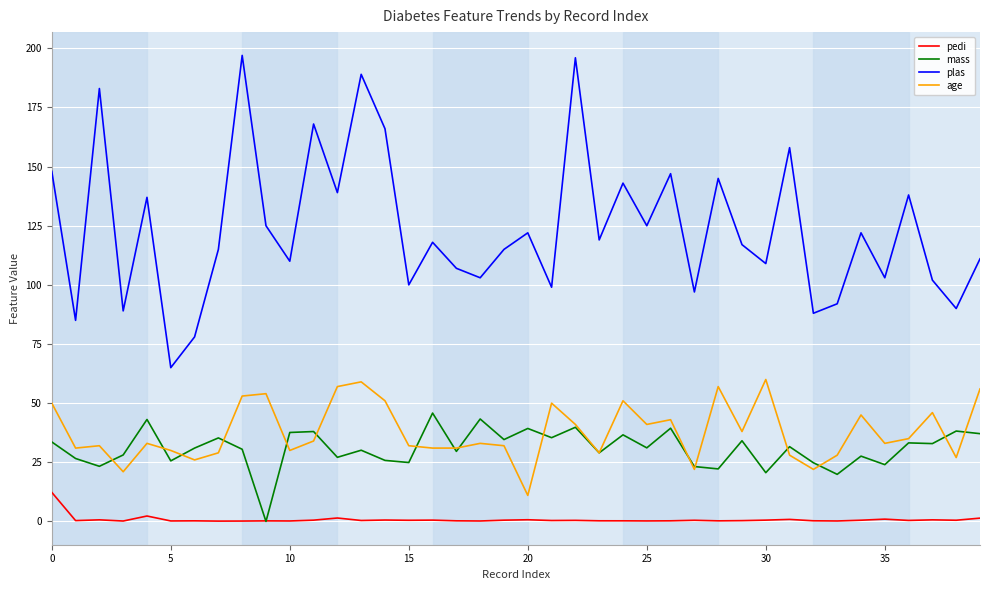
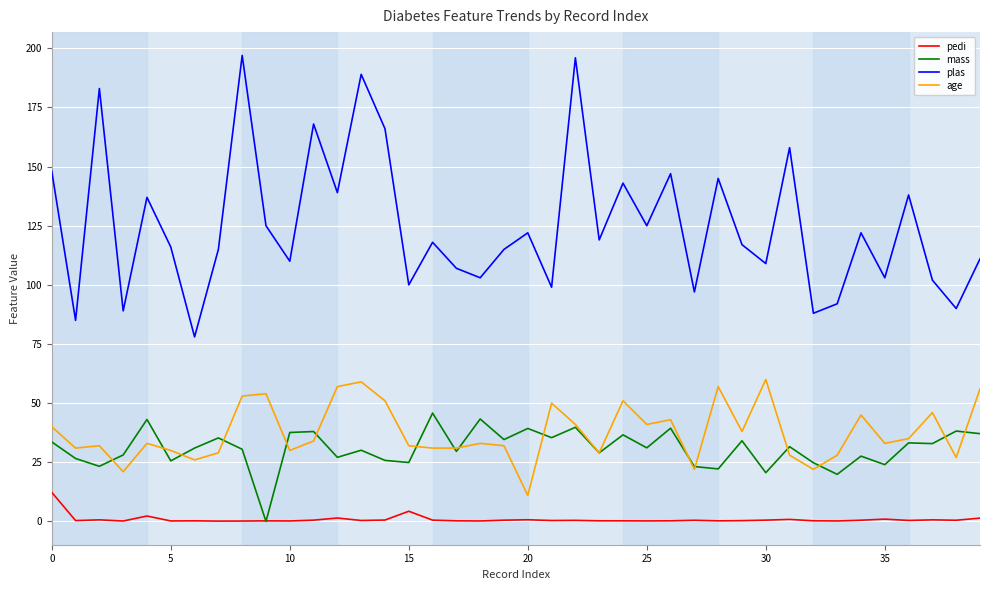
  {
    "pedi": {
      "0": 12,
      "5": 0,
      "10": 0,
-     "15": 0,
+     "15": 4,
      "20": 1,
      "25": 0,
      "30": 1,
      "35": 1
    },
    "mass": {
      "0": 34,
      "5": 26,
      "10": 38,
      "15": 25,
      "20": 39,
      "25": 31,
      "30": 21,
      "35": 24
    },
    "plas": {
      "0": 148,
-     "5": 65,
+     "5": 116,
      "10": 110,
      "15": 100,
      "20": 122,
      "25": 125,
      "30": 109,
      "35": 103
    },
    "age": {
-     "0": 50,
+     "0": 40,
      "5": 30,
      "10": 30,
      "15": 32,
      "20": 11,
      "25": 41,
      "30": 60,
      "35": 33
    }
  }
